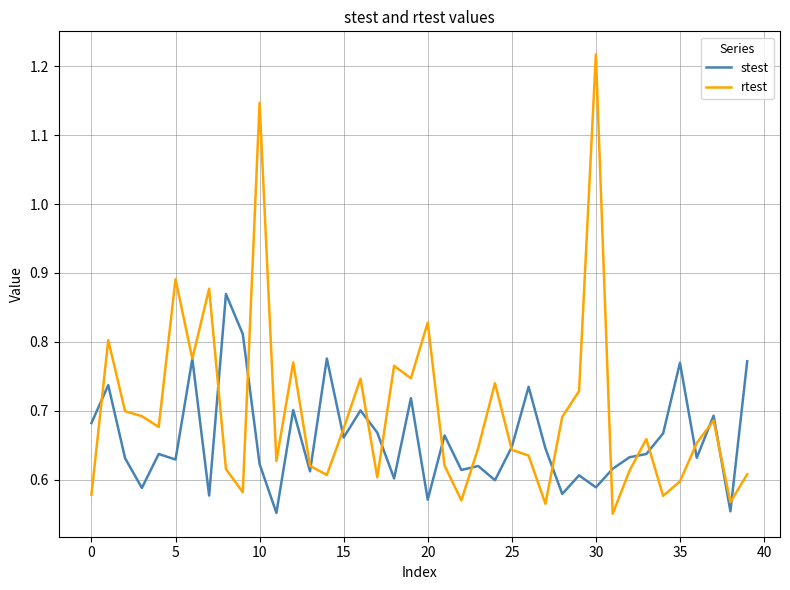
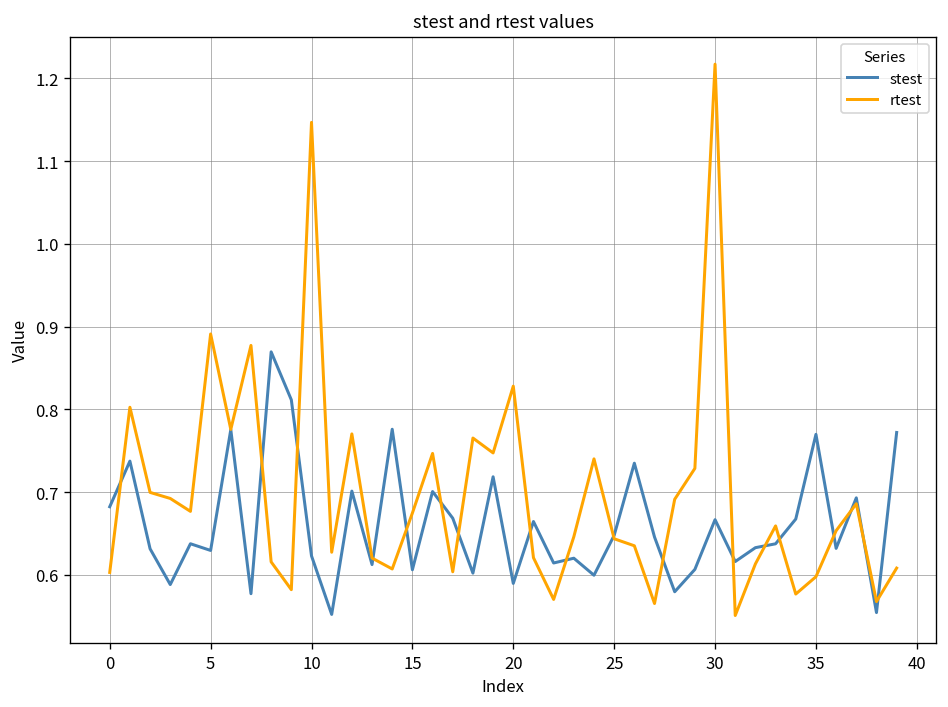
  {
    "stest": {
      "0": 0.68,
      "5": 0.63,
      "10": 0.62,
-     "15": 0.66,
-     "20": 0.57,
+     "15": 0.61,
+     "20": 0.59,
      "25": 0.65,
-     "30": 0.59,
+     "30": 0.67,
      "35": 0.77
    },
    "rtest": {
-     "0": 0.58,
+     "0": 0.60,
      "5": 0.89,
      "10": 1.15,
      "15": 0.67,
      "20": 0.83,
      "25": 0.64,
      "30": 1.22,
      "35": 0.60
    }
  }
